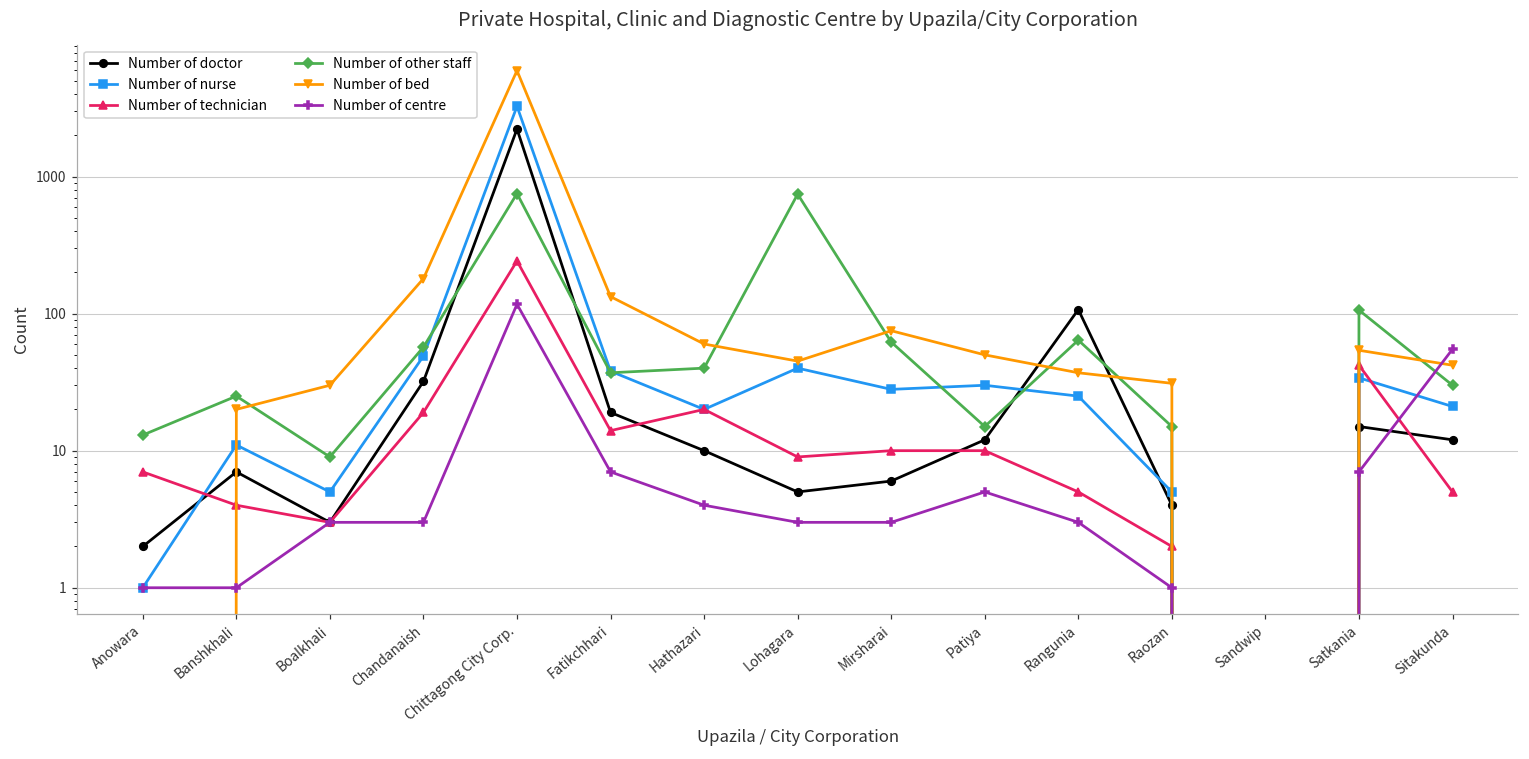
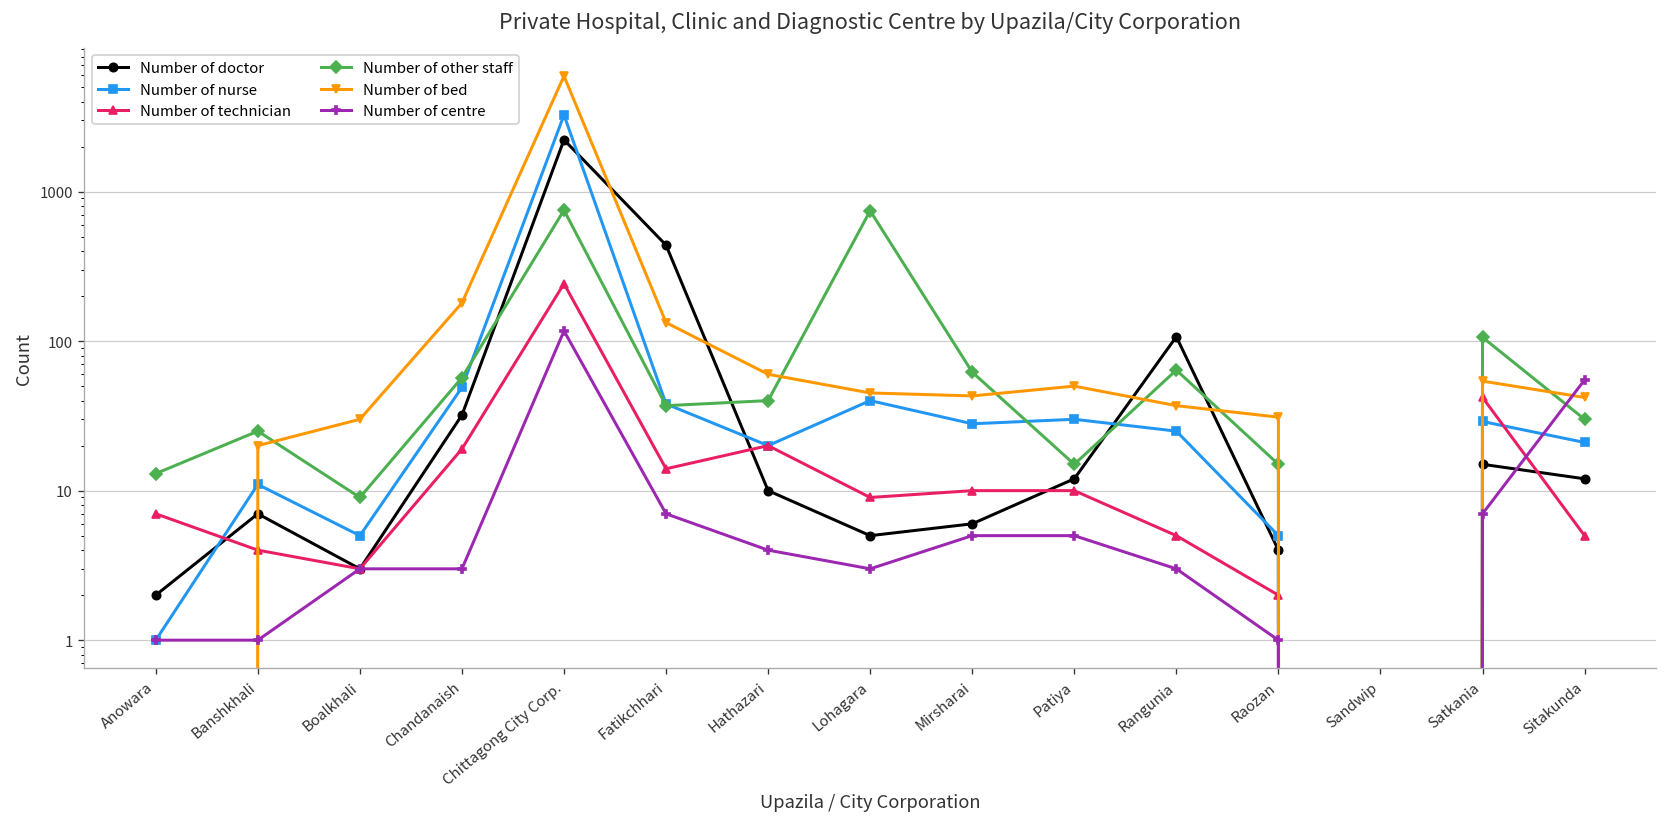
  {
    "Number of doctor": {
      "Anowara": 2,
      "Banshkhali": 7,
      "Chandanaish": 32,
      "Chittagong City Corp.": 2200,
-     "Fatikchhari": 19,
+     "Fatikchhari": 440,
      "Hathazari": 10,
      "Lohagara": 5,
      "Mirsharai": 6,
      "Patiya": 12,
      "Rangunia": 110,
      "Raozan": 4,
      "Satkania": 15,
      "Sitakunda": 12
    },
    "Number of nurse": {
      "Banshkhali": 11,
      "Boalkhali": 5,
      "Chandanaish": 49,
      "Chittagong City Corp.": 3300,
      "Lohagara": 40,
      "Mirsharai": 28,
      "Patiya": 30,
      "Rangunia": 25,
      "Raozan": 5,
-     "Satkania": 34,
+     "Satkania": 29,
      "Sitakunda": 21
    },
    "Number of technician": {
      "Anowara": 7,
      "Banshkhali": 4,
      "Chandanaish": 19,
      "Chittagong City Corp.": 240,
      "Fatikchhari": 14,
      "Lohagara": 9,
      "Mirsharai": 10,
      "Patiya": 10,
      "Rangunia": 5,
      "Raozan": 2,
      "Satkania": 42,
      "Sitakunda": 5
    },
    "Number of other staff": {
      "Anowara": 13,
      "Banshkhali": 25,
      "Boalkhali": 9,
      "Chandanaish": 60,
      "Chittagong City Corp.": 800,
      "Hathazari": 40,
      "Lohagara": 700,
      "Mirsharai": 60,
      "Patiya": 15,
      "Rangunia": 60,
      "Raozan": 15,
      "Satkania": 110,
      "Sitakunda": 30
    },
    "Number of bed": {
      "Banshkhali": 20,
      "Boalkhali": 30,
      "Chandanaish": 180,
      "Chittagong City Corp.": 6000,
      "Fatikchhari": 130,
      "Hathazari": 60,
      "Lohagara": 45,
-     "Mirsharai": 80,
+     "Mirsharai": 43,
      "Patiya": 50,
      "Rangunia": 37,
      "Raozan": 31,
      "Satkania": 54,
      "Sitakunda": 42
    },
    "Number of centre": {
      "Banshkhali": 1,
      "Chandanaish": 3,
      "Chittagong City Corp.": 120,
      "Fatikchhari": 7,
      "Hathazari": 4,
      "Lohagara": 3,
-     "Mirsharai": 3,
+     "Mirsharai": 5,
      "Patiya": 5,
      "Rangunia": 3,
      "Raozan": 1,
      "Satkania": 7,
      "Sitakunda": 60
    }
  }
